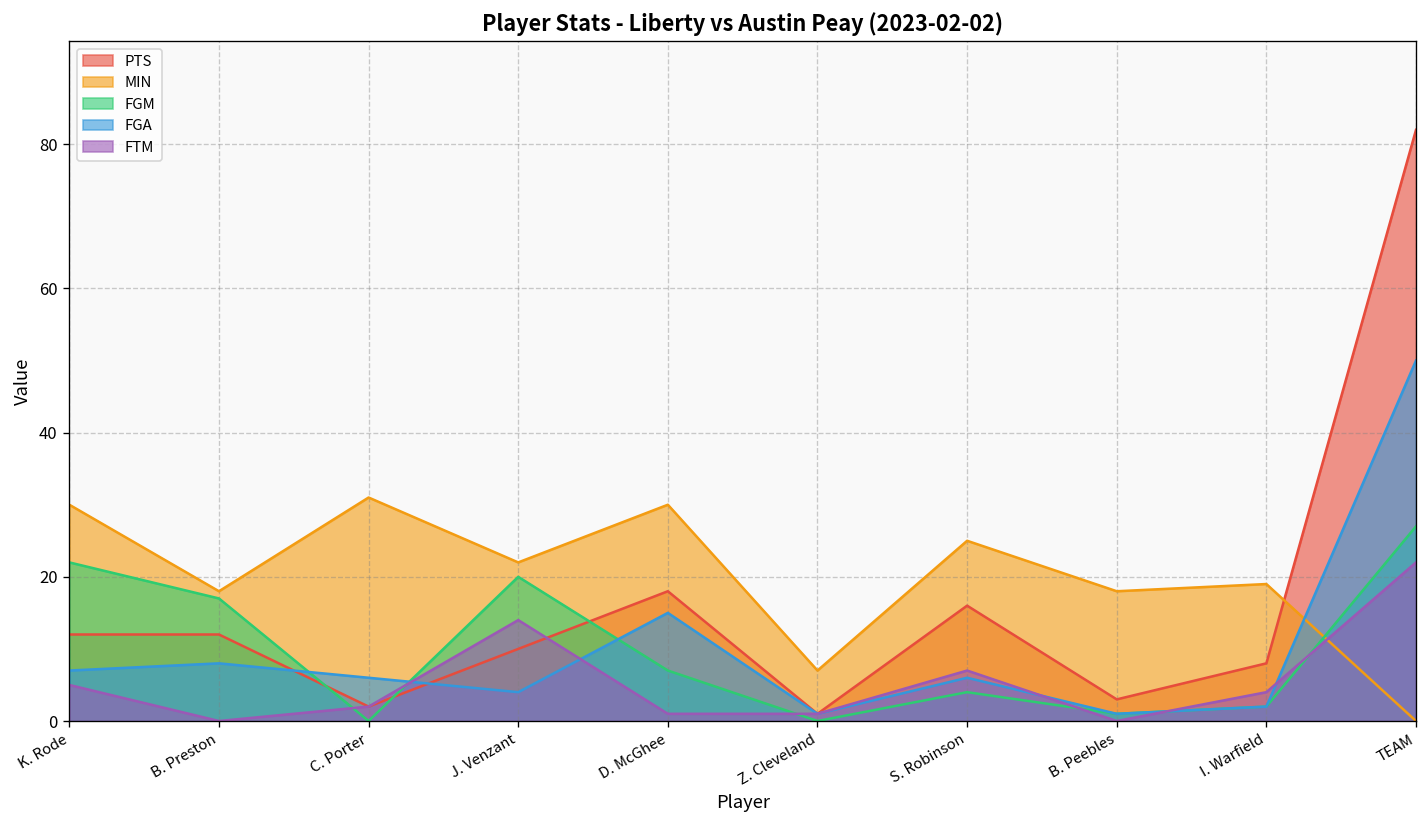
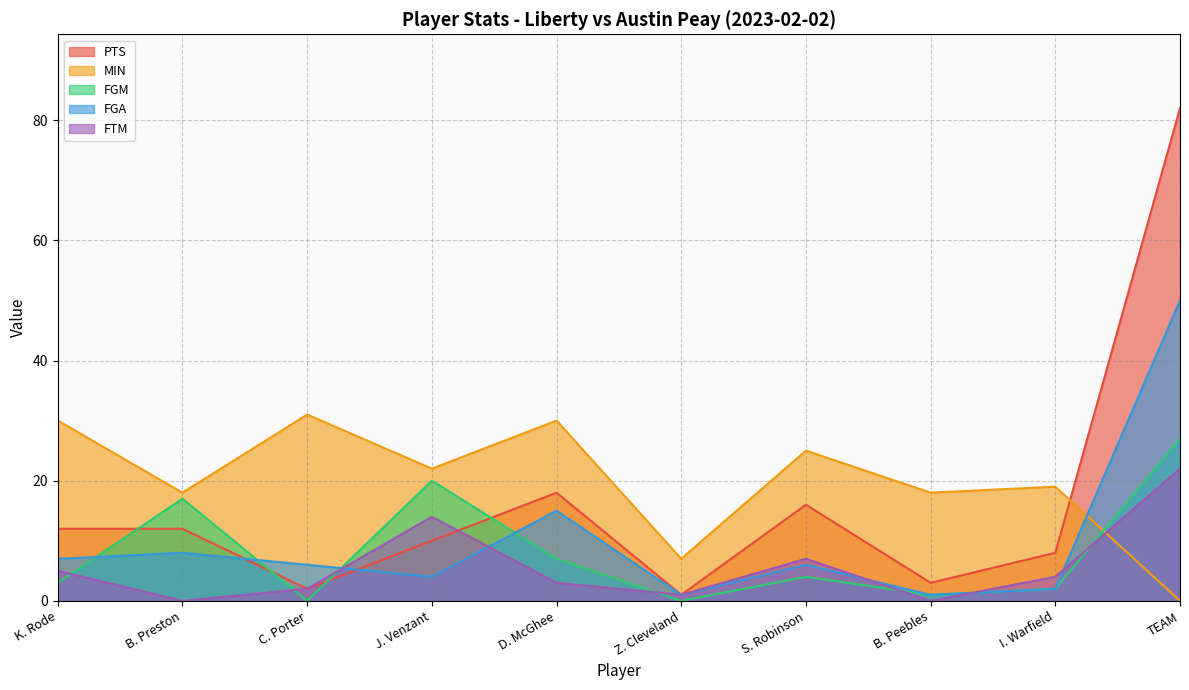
  {
    "PTS": {
      "K. Rode": 12,
      "B. Preston": 12,
      "J. Venzant": 10,
      "D. McGhee": 18,
      "S. Robinson": 16,
      "B. Peebles": 3,
      "I. Warfield": 8,
      "TEAM": 82
    },
    "MIN": {
      "K. Rode": 30,
      "B. Preston": 18,
      "C. Porter": 31,
      "J. Venzant": 22,
      "D. McGhee": 30,
      "Z. Cleveland": 7,
      "S. Robinson": 25,
      "B. Peebles": 18,
      "I. Warfield": 19,
      "TEAM": 0
    },
    "FGM": {
-     "K. Rode": 22,
+     "K. Rode": 3,
      "B. Preston": 17,
      "C. Porter": 0,
      "J. Venzant": 20,
      "D. McGhee": 7,
      "Z. Cleveland": 0,
      "S. Robinson": 4,
      "TEAM": 27
    },
    "FGA": {
      "K. Rode": 7,
      "B. Preston": 8,
      "C. Porter": 6,
      "J. Venzant": 4,
      "D. McGhee": 15,
      "S. Robinson": 6,
      "TEAM": 50
    },
    "FTM": {
      "K. Rode": 5,
      "B. Preston": 0,
      "J. Venzant": 14,
-     "D. McGhee": 1,
+     "D. McGhee": 3,
      "S. Robinson": 7,
      "B. Peebles": 0,
      "I. Warfield": 4,
      "TEAM": 22
    }
  }
